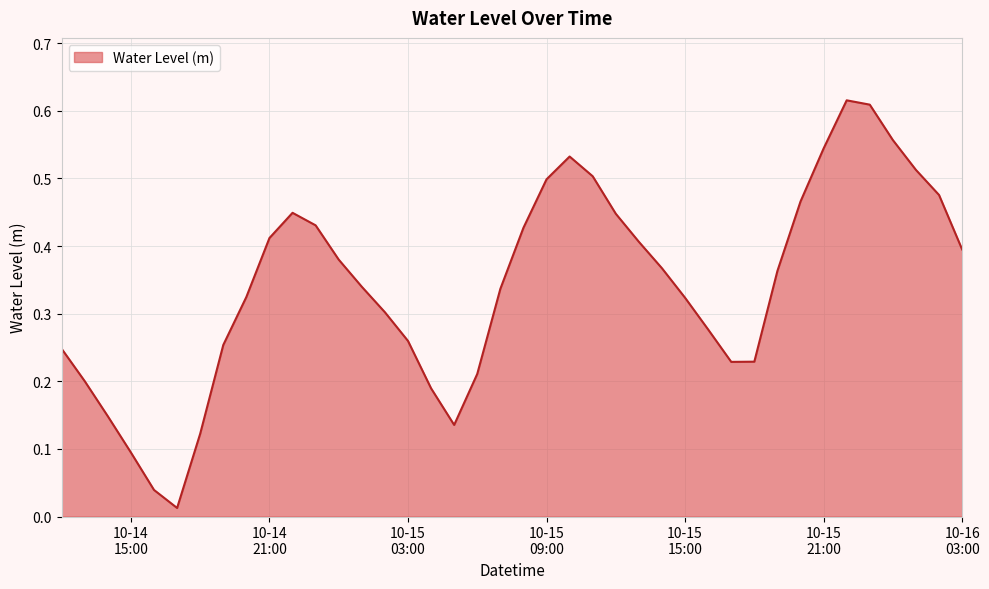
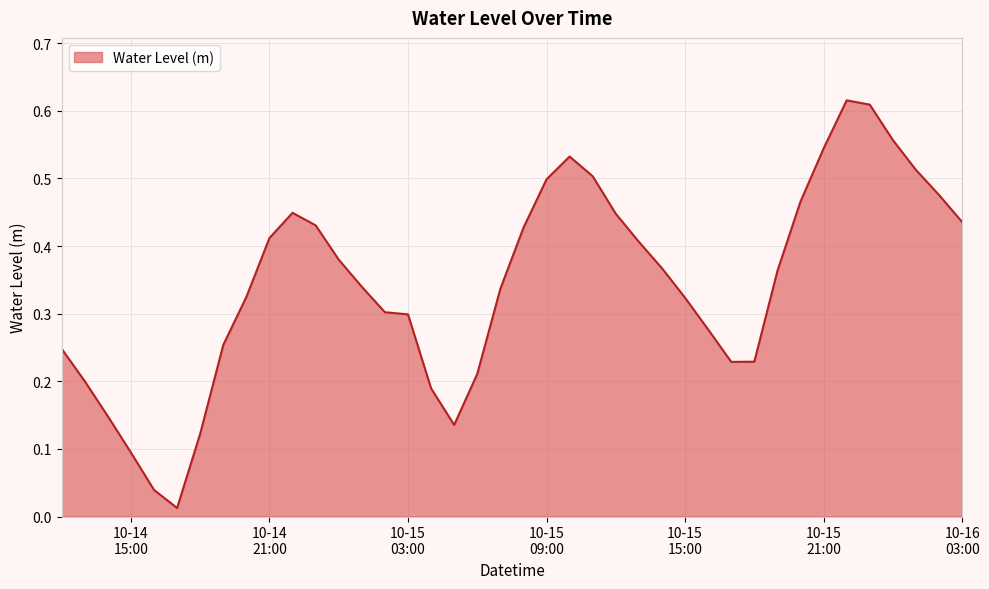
  {
    "10-14 15:00": 0.09,
    "10-14 21:00": 0.41,
-   "10-15 03:00": 0.26,
+   "10-15 03:00": 0.30,
    "10-15 09:00": 0.50,
    "10-15 15:00": 0.32,
    "10-15 21:00": 0.54,
-   "10-16 03:00": 0.40
+   "10-16 03:00": 0.44
  }
